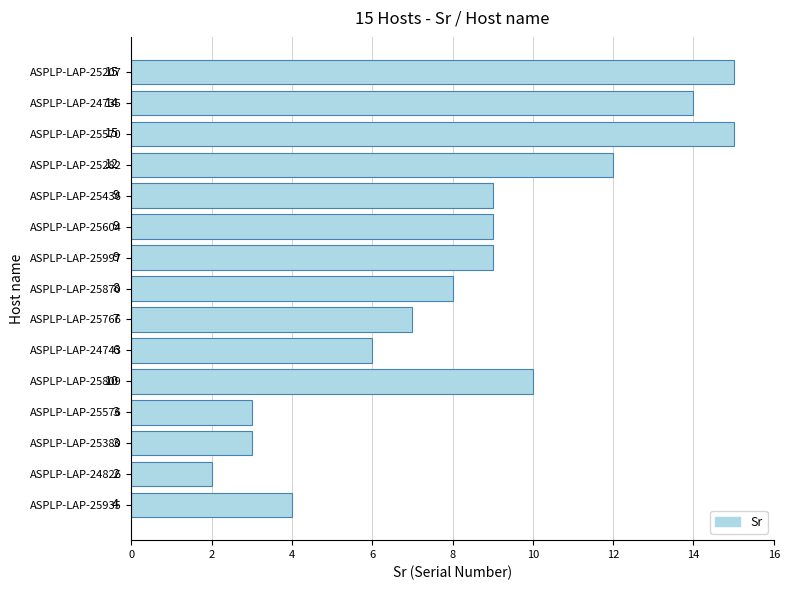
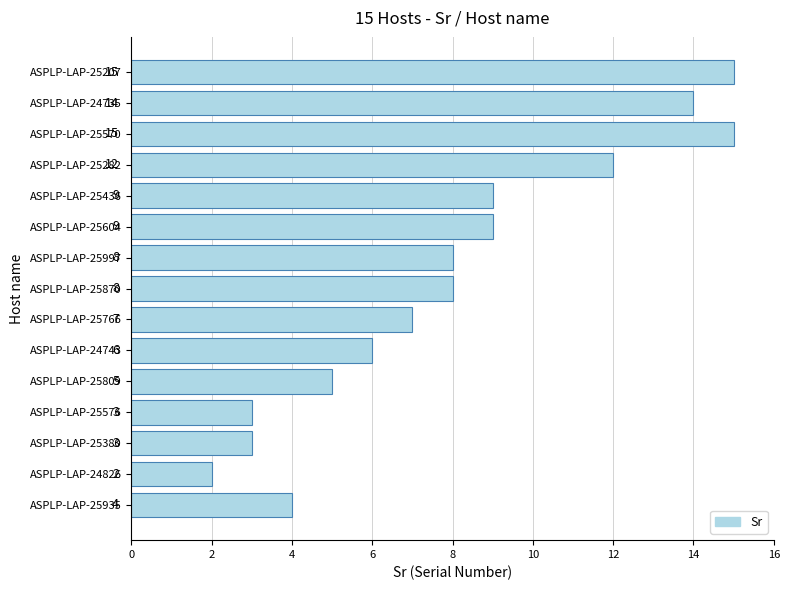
  {
-   "ASPLP-LAP-25997": 9,
-   "ASPLP-LAP-25809": 10
+   "ASPLP-LAP-25997": 8,
+   "ASPLP-LAP-25809": 5
  }
